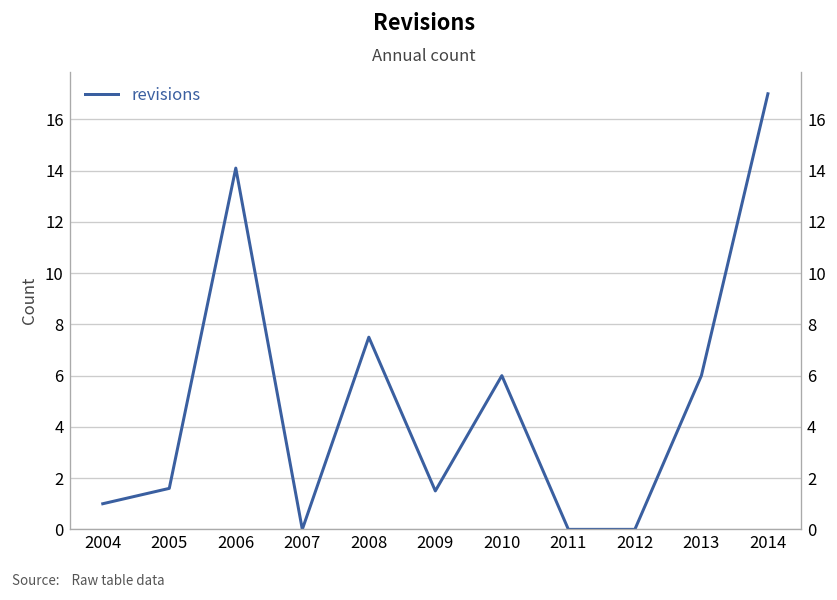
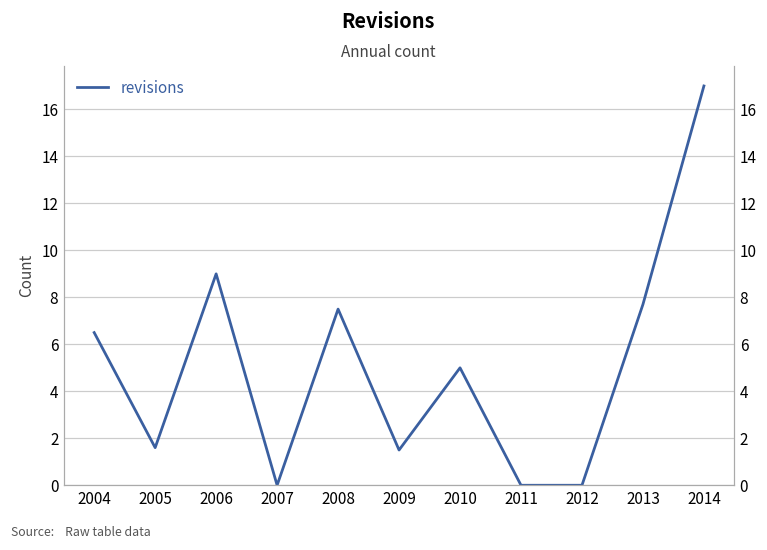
  {
-   "2004": 1.0,
+   "2004": 6.5,
    "2005": 1.6,
-   "2006": 14.1,
+   "2006": 9.0,
    "2007": 0.0,
    "2008": 7.5,
    "2009": 1.5,
-   "2010": 6,
+   "2010": 5,
    "2011": 0.0,
    "2012": 0.0,
-   "2013": 6.0,
+   "2013": 7.7,
    "2014": 17.0
  }
